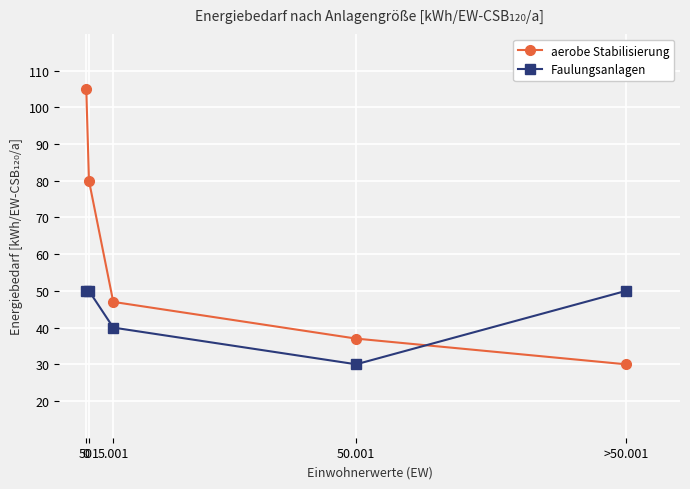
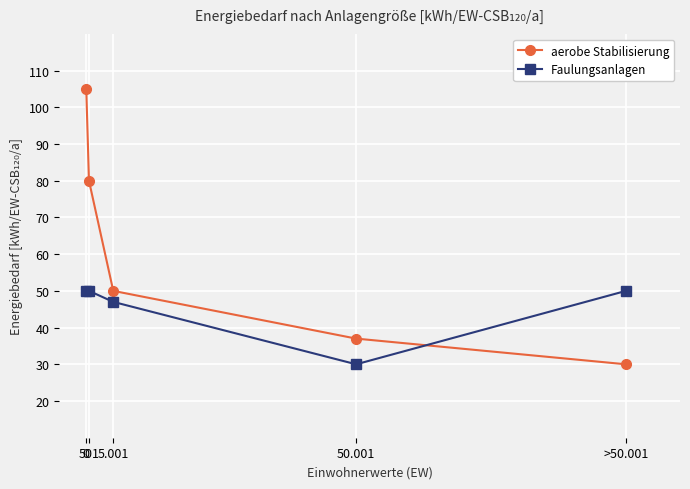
  {
    "aerobe Stabilisierung": {
-     "5.001": 47,
+     "5.001": 50,
      "50.001": 37,
      ">50.001": 30
    },
    "Faulungsanlagen": {
-     "5.001": 40,
+     "5.001": 47,
      "50.001": 30,
      ">50.001": 50
    }
  }
